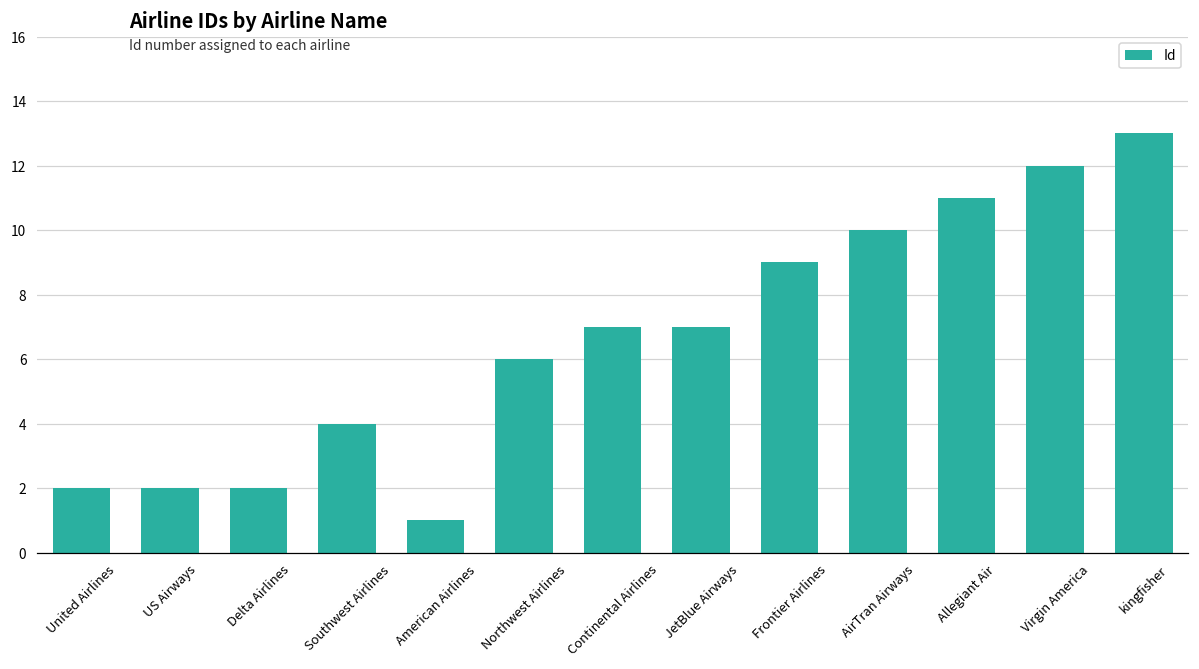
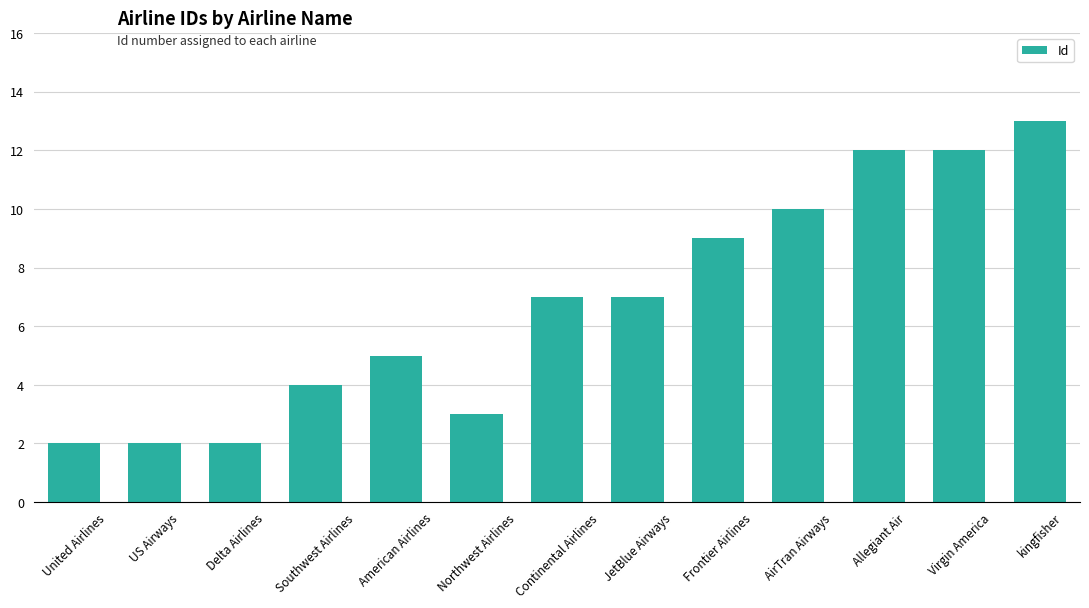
  {
    "United Airlines": 2,
    "US Airways": 2,
    "Delta Airlines": 2,
    "Southwest Airlines": 4,
-   "American Airlines": 1,
-   "Northwest Airlines": 6,
+   "American Airlines": 5,
+   "Northwest Airlines": 3,
    "Continental Airlines": 7,
    "JetBlue Airways": 7,
    "Frontier Airlines": 9,
    "AirTran Airways": 10,
-   "Allegiant Air": 11,
+   "Allegiant Air": 12,
    "Virgin America": 12,
    "kingfisher": 13
  }
